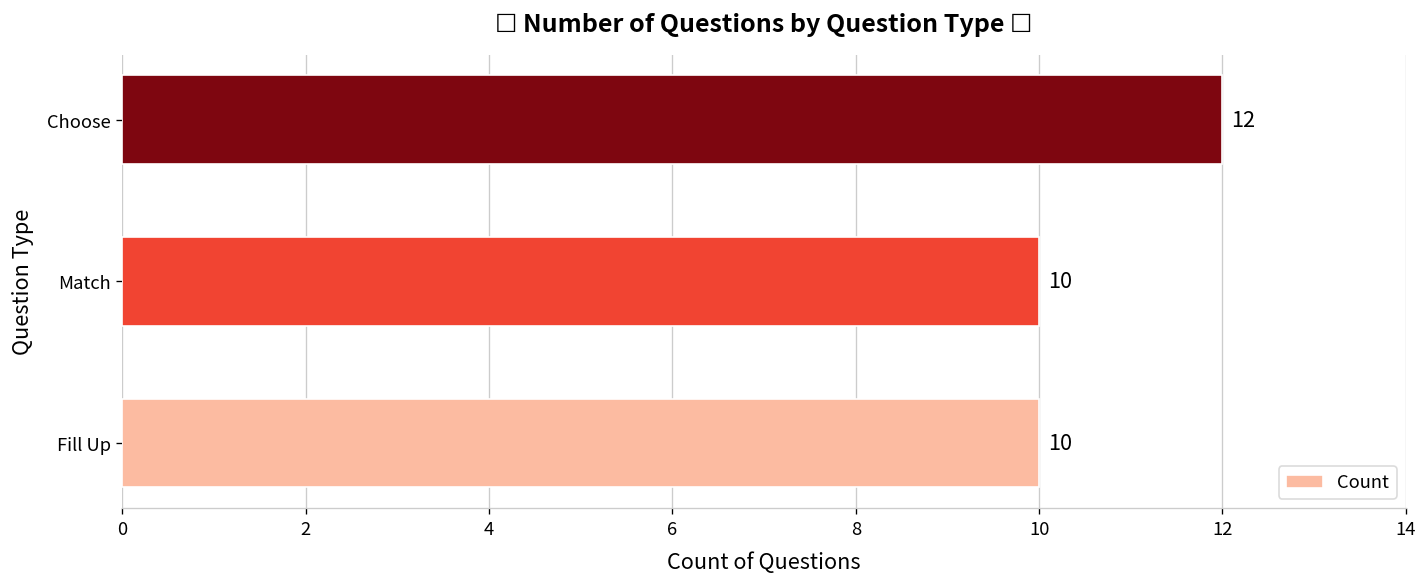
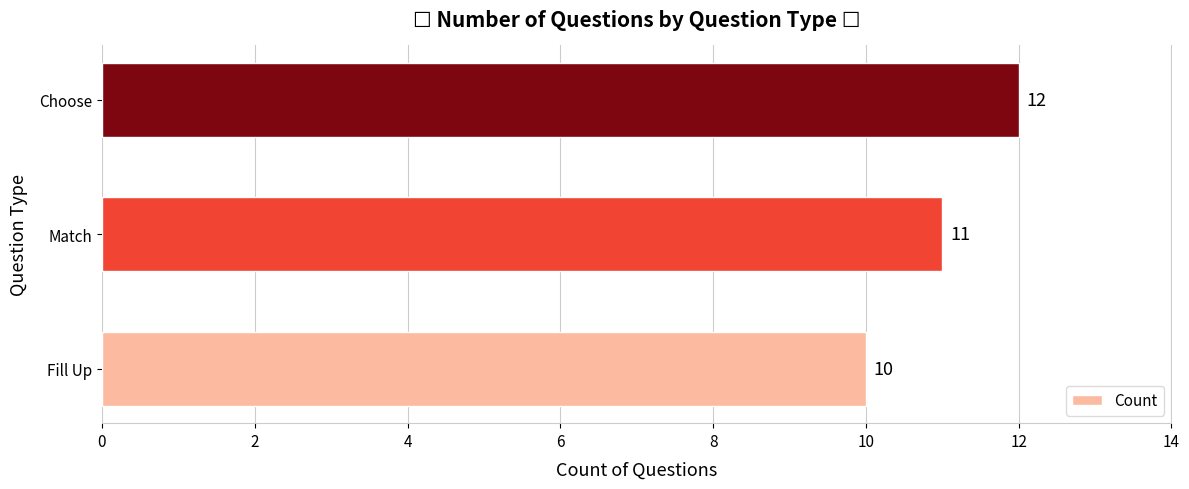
  {
    "Choose": 12,
-   "Match": 10,
+   "Match": 11,
    "Fill Up": 10
  }
